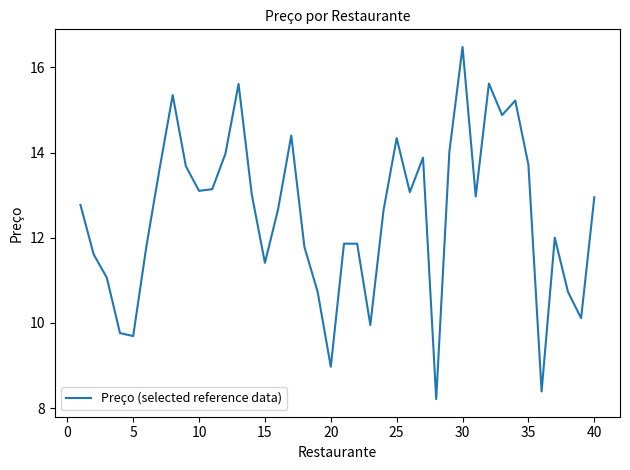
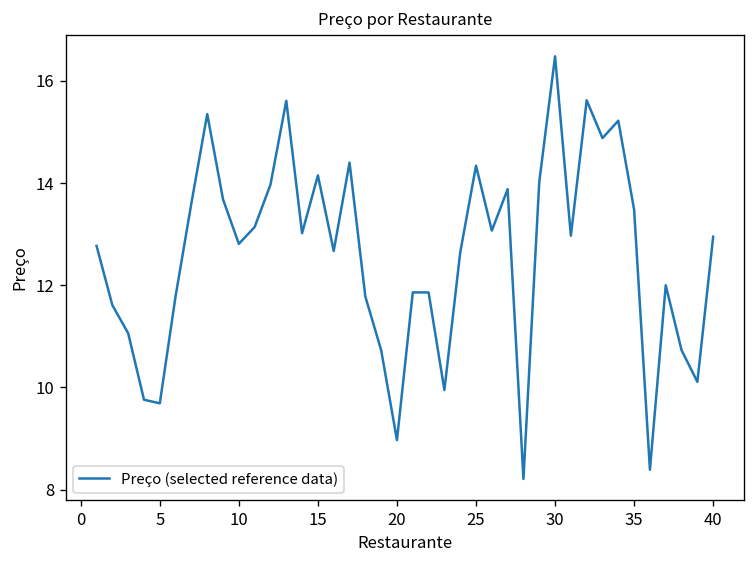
  {
    "5": 9.7,
-   "10": 13.1,
-   "15": 11.4,
+   "10": 12.8,
+   "15": 14.2,
    "20": 9.0,
    "25": 14.3,
    "30": 16.5,
-   "35": 13.7,
+   "35": 13.5,
    "40": 13.0
  }
